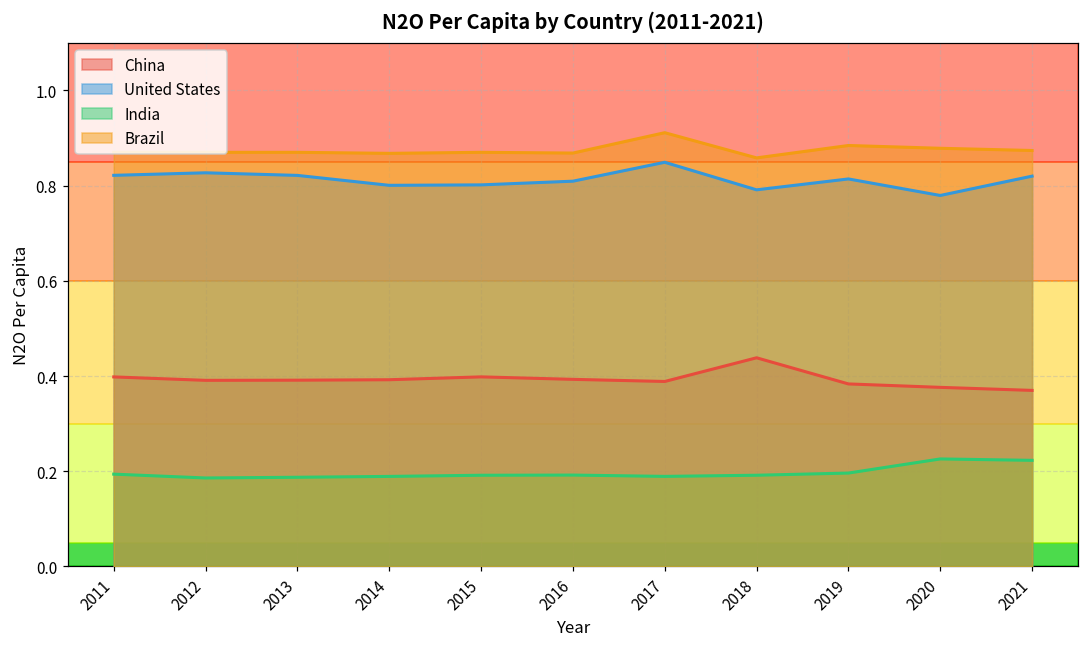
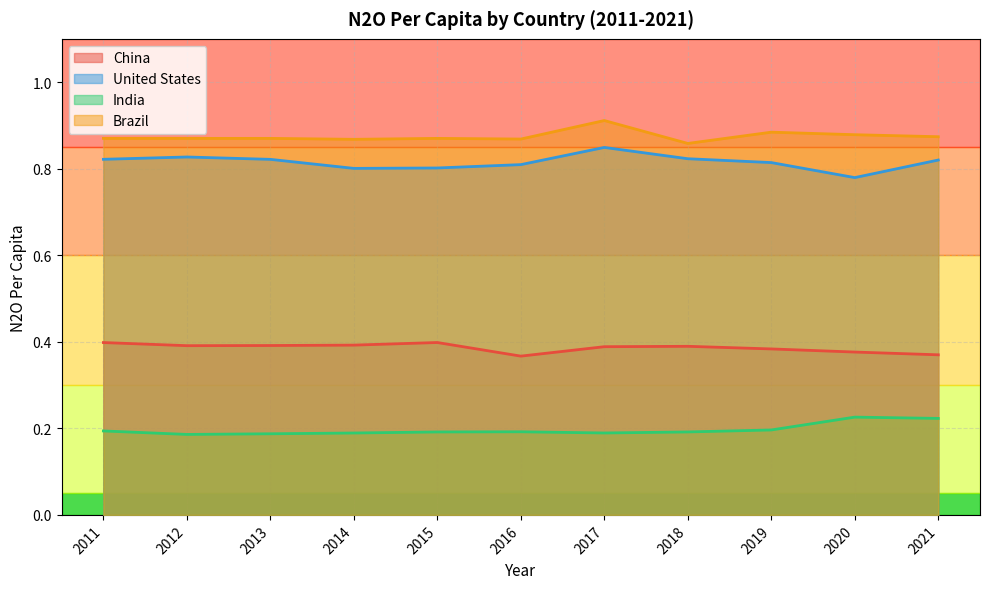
  {
    "China": {
      "2011": 0.40,
      "2012": 0.39,
      "2013": 0.39,
      "2014": 0.39,
      "2015": 0.40,
-     "2016": 0.39,
+     "2016": 0.37,
      "2017": 0.39,
-     "2018": 0.44,
+     "2018": 0.39,
      "2019": 0.38,
      "2020": 0.38,
      "2021": 0.37
    },
    "United States": {
      "2011": 0.82,
      "2012": 0.83,
      "2013": 0.82,
      "2014": 0.80,
      "2015": 0.80,
      "2016": 0.81,
      "2017": 0.85,
-     "2018": 0.79,
+     "2018": 0.82,
      "2019": 0.81,
      "2020": 0.78,
      "2021": 0.82
    },
    "India": {
      "2011": 0.19,
      "2012": 0.19,
      "2013": 0.19,
      "2014": 0.19,
      "2015": 0.19,
      "2016": 0.19,
      "2017": 0.19,
      "2018": 0.19,
      "2019": 0.20,
      "2020": 0.23,
      "2021": 0.22
    },
    "Brazil": {
      "2011": 0.87,
      "2012": 0.87,
      "2013": 0.87,
      "2014": 0.87,
      "2015": 0.87,
      "2016": 0.87,
      "2017": 0.91,
      "2018": 0.86,
      "2019": 0.88,
      "2020": 0.88,
      "2021": 0.87
    }
  }
